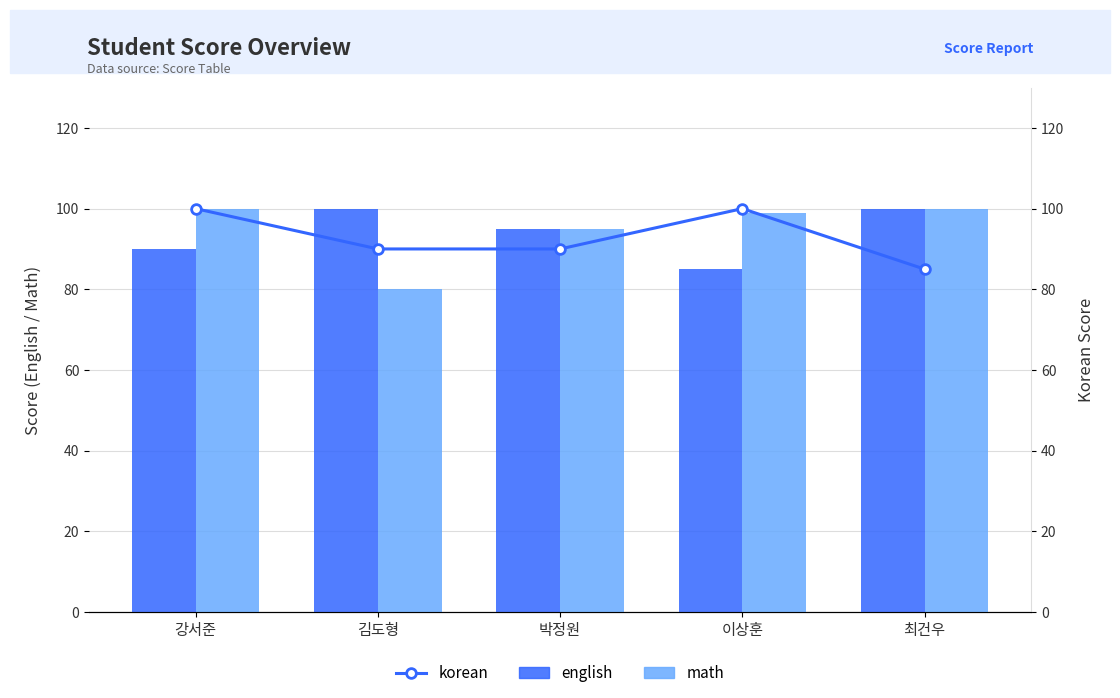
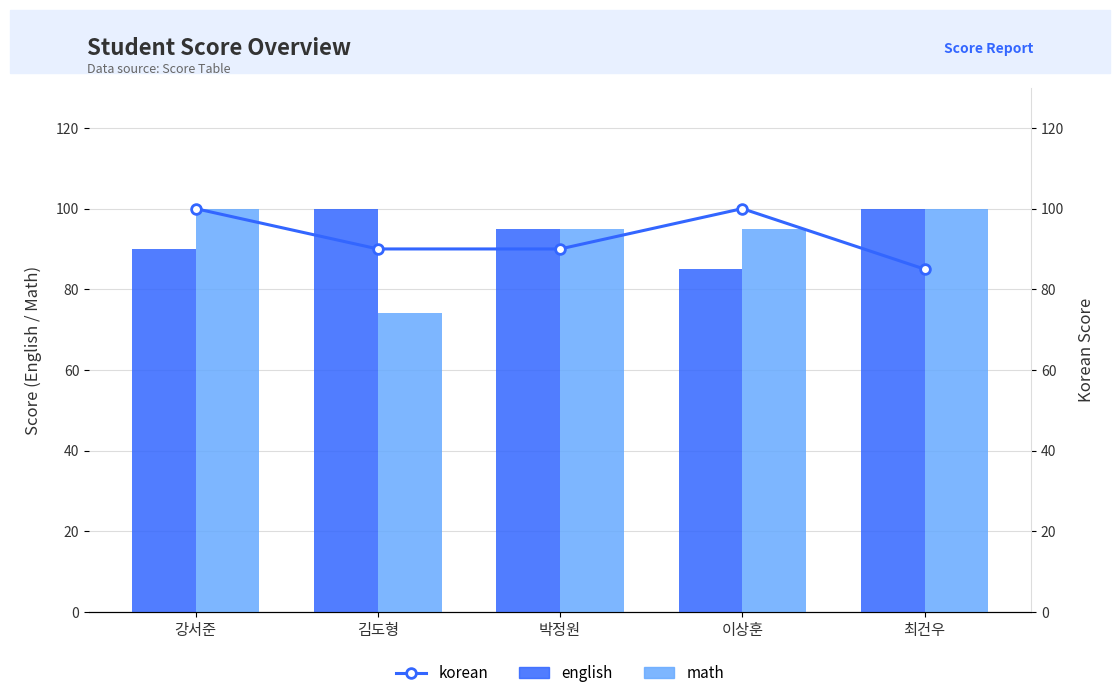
  {
    "math": {
      "강서준": 100,
-     "김도형": 80,
+     "김도형": 74,
      "박정원": 95,
-     "이상훈": 99,
+     "이상훈": 95,
      "최건우": 100
    }
  }
